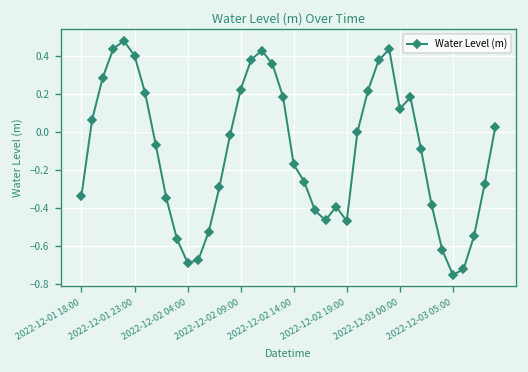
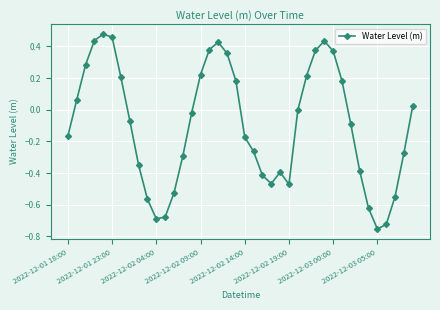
  {
-   "2022-12-01 18:00": -0.34,
-   "2022-12-01 23:00": 0.40,
+   "2022-12-01 18:00": -0.17,
+   "2022-12-01 23:00": 0.46,
    "2022-12-02 04:00": -0.69,
    "2022-12-02 09:00": 0.22,
    "2022-12-02 14:00": -0.17,
    "2022-12-02 19:00": -0.47,
-   "2022-12-03 00:00": 0.12,
+   "2022-12-03 00:00": 0.37,
    "2022-12-03 05:00": -0.75
  }
